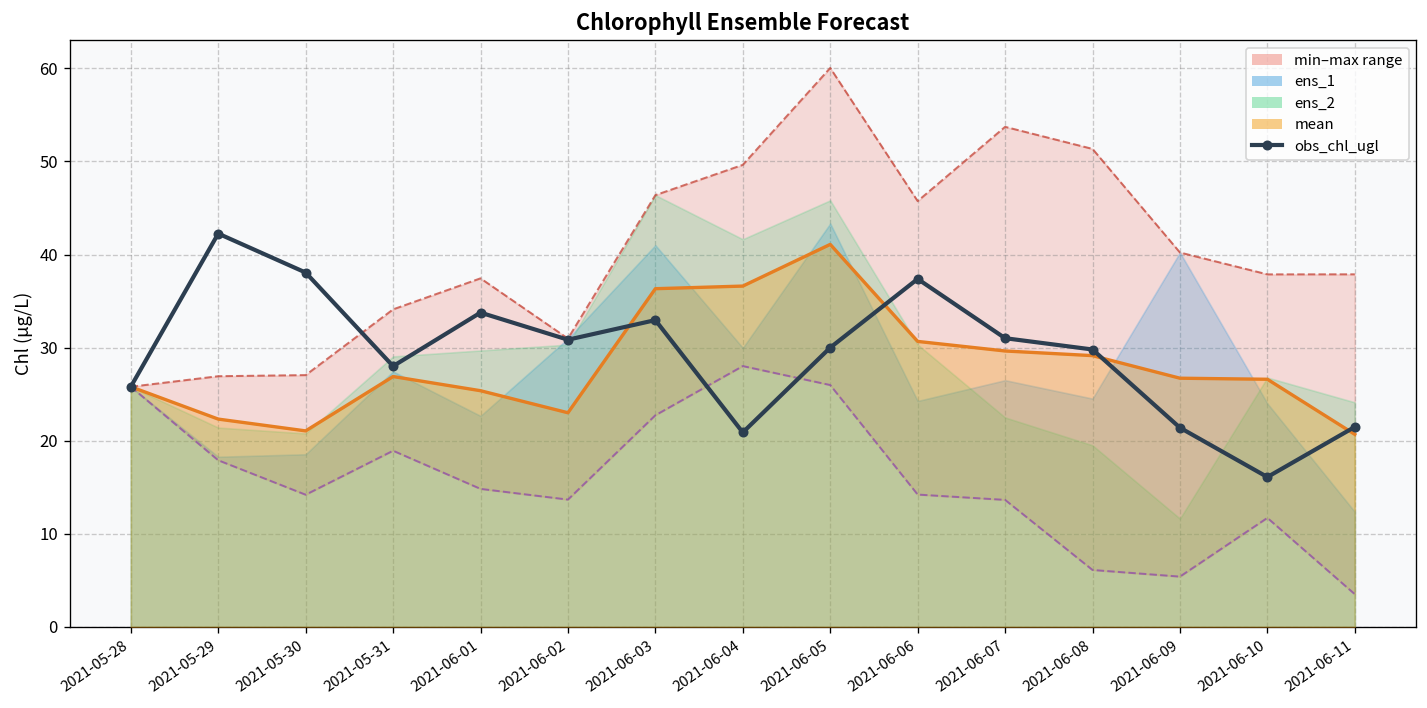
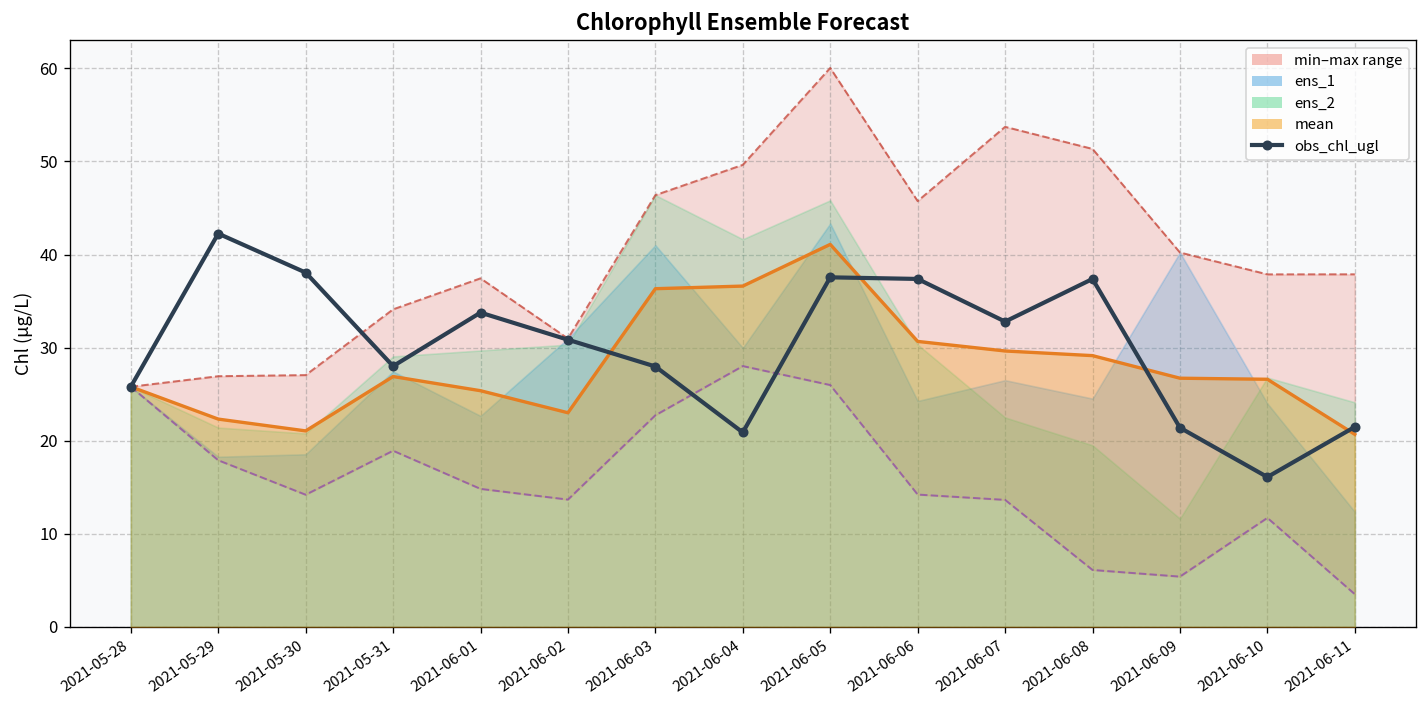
  {
    "obs_chl_ugl": {
      "2021-05-29": 42,
      "2021-05-30": 38,
      "2021-05-31": 28,
      "2021-06-01": 34,
-     "2021-06-03": 33,
+     "2021-06-03": 28,
      "2021-06-04": 21,
-     "2021-06-05": 30,
+     "2021-06-05": 38,
      "2021-06-06": 37,
-     "2021-06-07": 31,
-     "2021-06-08": 30,
+     "2021-06-07": 33,
+     "2021-06-08": 37,
      "2021-06-09": 21,
      "2021-06-10": 16,
      "2021-06-11": 21
    }
  }
